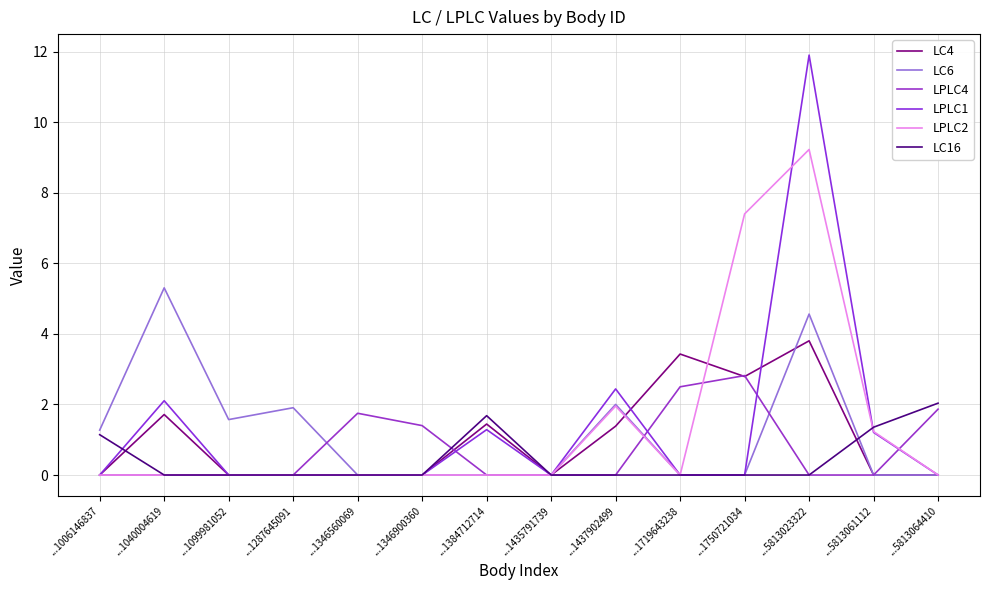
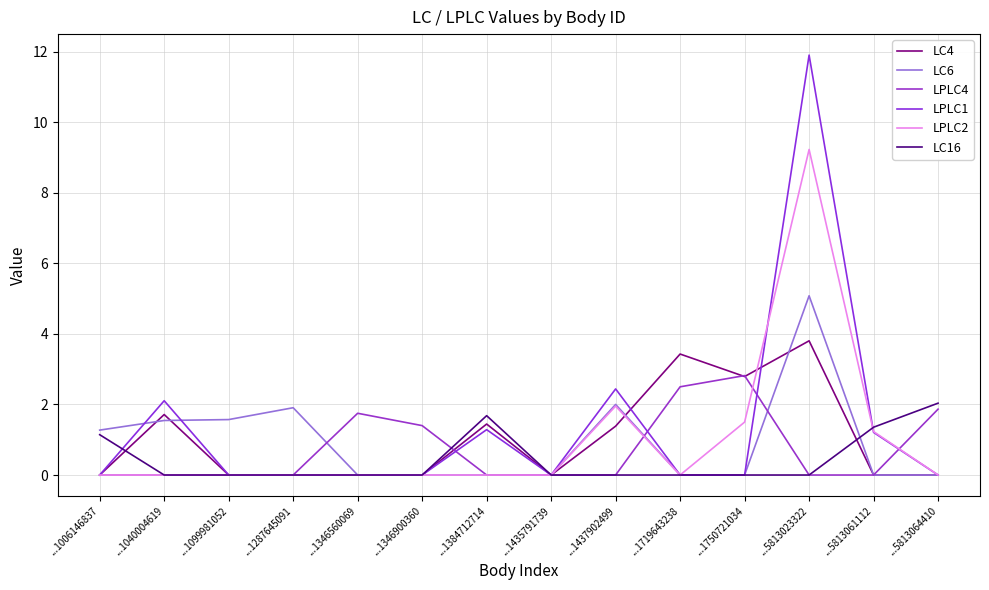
  {
    "LC6": {
      "...1006146837": 1.3,
-     "...1040004619": 5.3,
+     "...1040004619": 1.5,
      "...1099981052": 1.6,
      "...1287645091": 1.9,
-     "...5813023322": 4.6
+     "...5813023322": 5.1
    },
    "LPLC2": {
-     "...1750721034": 7.4,
+     "...1750721034": 1.5,
      "...5813023322": 9.2
    }
  }
